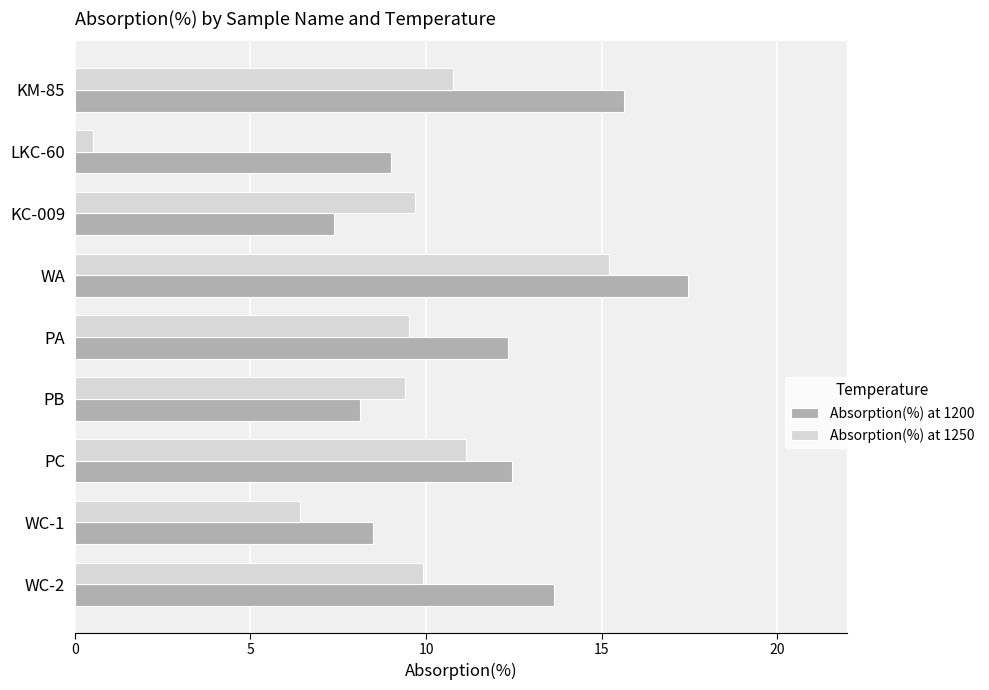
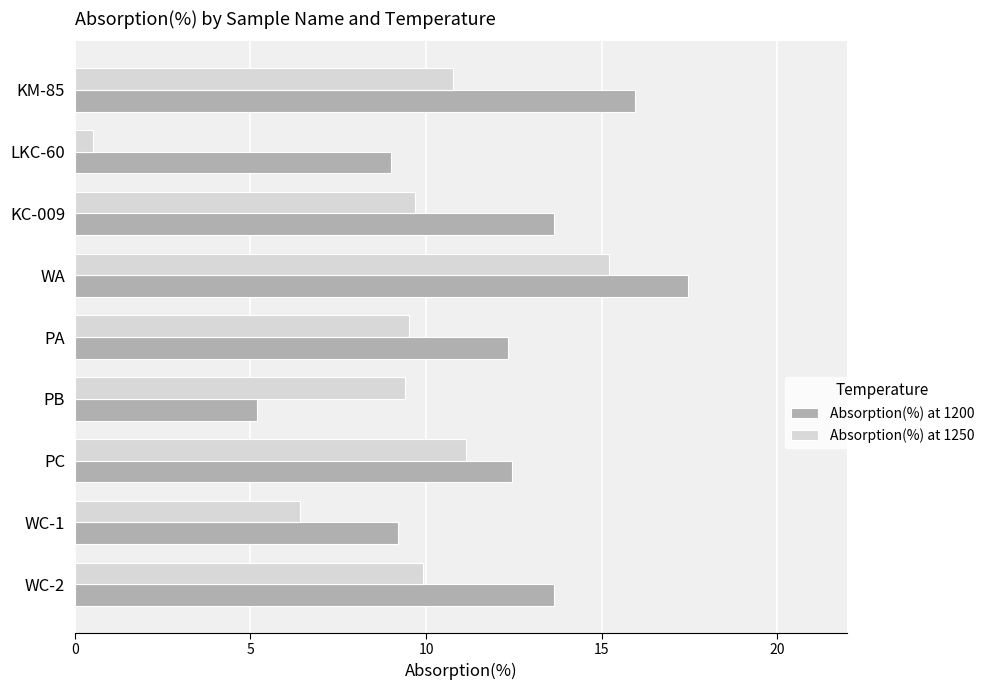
  {
    "Absorption(%) at 1200": {
-     "KM-85": 15.6,
+     "KM-85": 16.0,
      "LKC-60": 9.0,
-     "KC-009": 7.4,
+     "KC-009": 13.6,
      "WA": 17.5,
      "PA": 12.3,
-     "PB": 8.1,
+     "PB": 5.2,
      "PC": 12.5,
-     "WC-1": 8.5,
+     "WC-1": 9.2,
      "WC-2": 13.6
    },
    "Absorption(%) at 1250": {
      "KM-85": 10.8,
      "LKC-60": 0.5,
      "KC-009": 9.7,
      "WA": 15.2,
      "PA": 9.5,
      "PB": 9.4,
      "PC": 11.1,
      "WC-1": 6.4,
      "WC-2": 9.9
    }
  }
